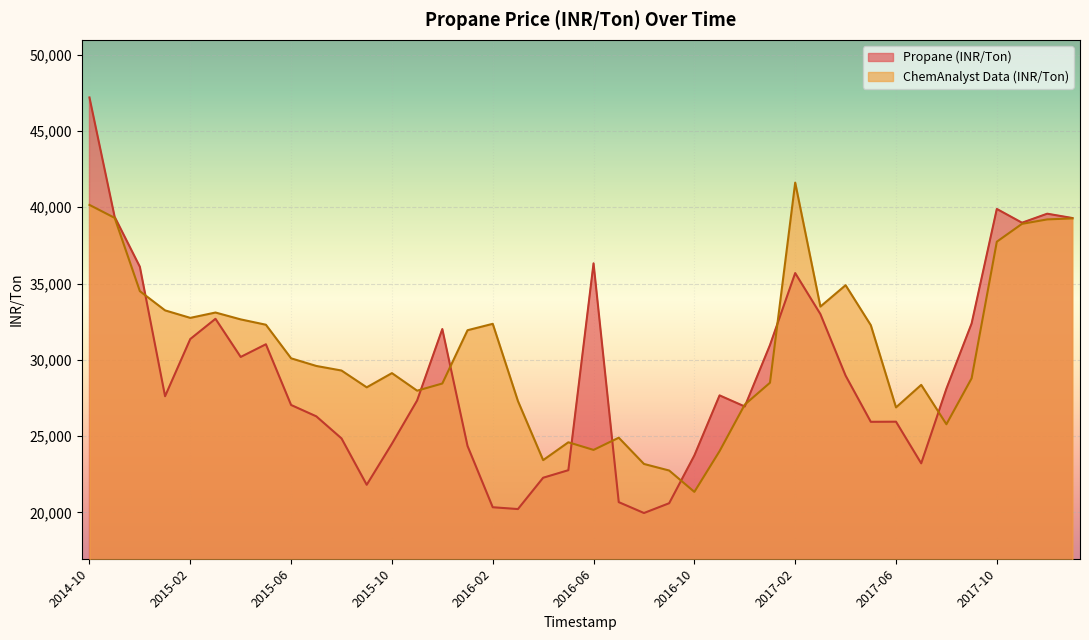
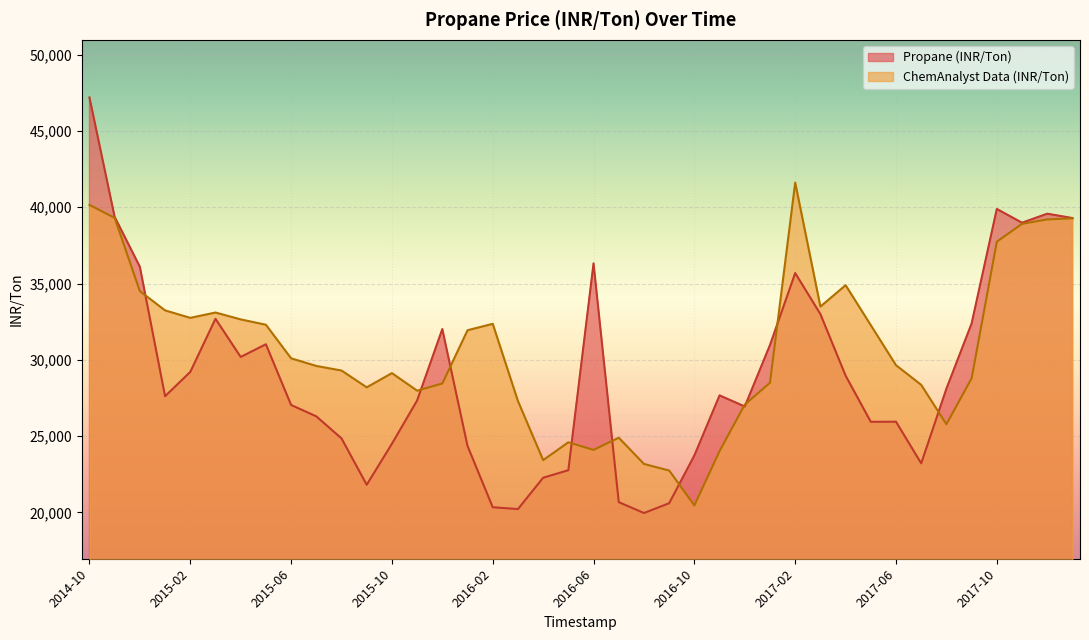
  {
    "Propane (INR/Ton)": {
      "2014-10": "47,200",
-     "2015-02": "31,400",
+     "2015-02": "29,200",
      "2015-06": "27,000",
      "2015-10": "24,500",
      "2016-02": "20,300",
      "2016-06": "36,300",
      "2016-10": "23,700",
      "2017-02": "35,700",
      "2017-06": "25,900",
      "2017-10": "39,900"
    },
    "ChemAnalyst Data (INR/Ton)": {
      "2014-10": "40,200",
      "2015-02": "32,800",
      "2015-06": "30,100",
      "2015-10": "29,100",
      "2016-02": "32,400",
      "2016-06": "24,100",
-     "2016-10": "21,400",
+     "2016-10": "20,500",
      "2017-02": "41,600",
-     "2017-06": "26,900",
+     "2017-06": "29,700",
      "2017-10": "37,700"
    }
  }
